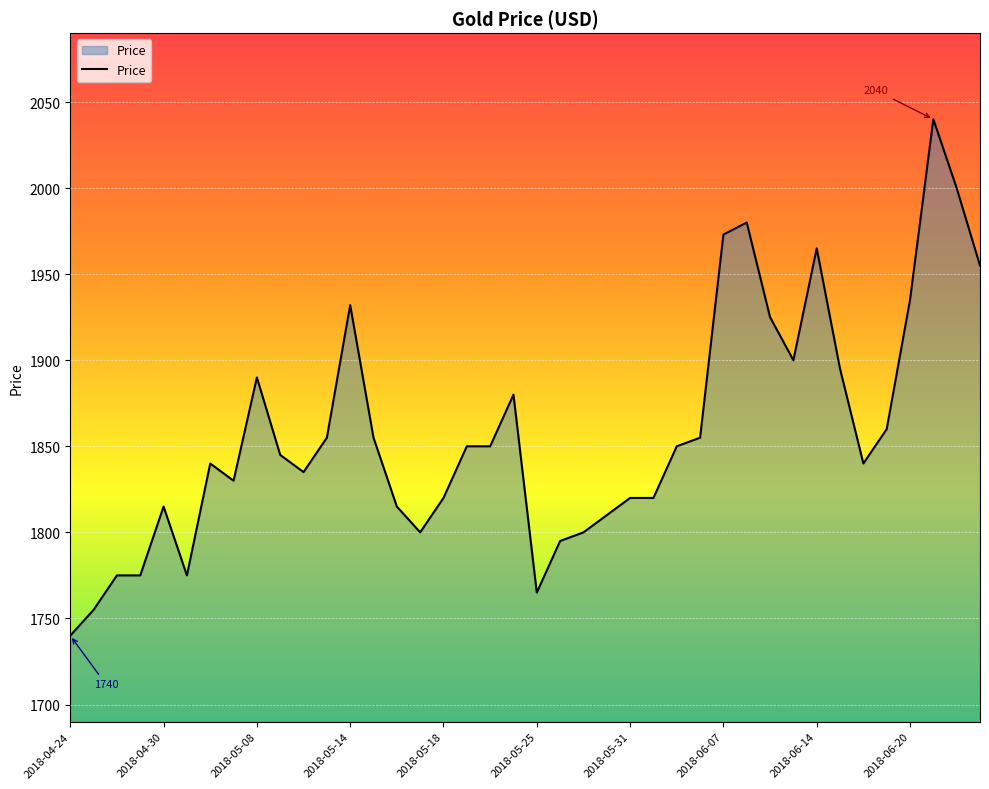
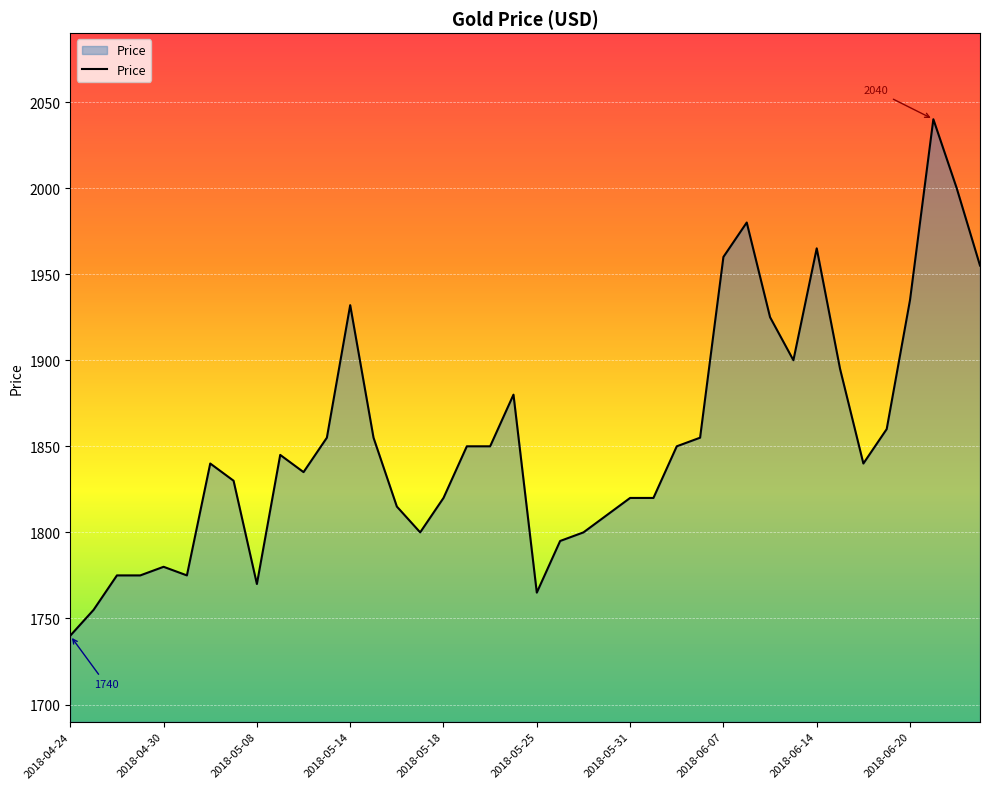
  {
-   "2018-04-30": 1815,
-   "2018-05-08": 1890,
+   "2018-04-30": 1780,
+   "2018-05-08": 1770,
    "2018-05-14": 1932,
    "2018-05-18": 1820,
    "2018-05-25": 1765,
    "2018-05-31": 1820,
-   "2018-06-07": 1973,
+   "2018-06-07": 1960,
    "2018-06-14": 1965,
    "2018-06-20": 1935
  }
